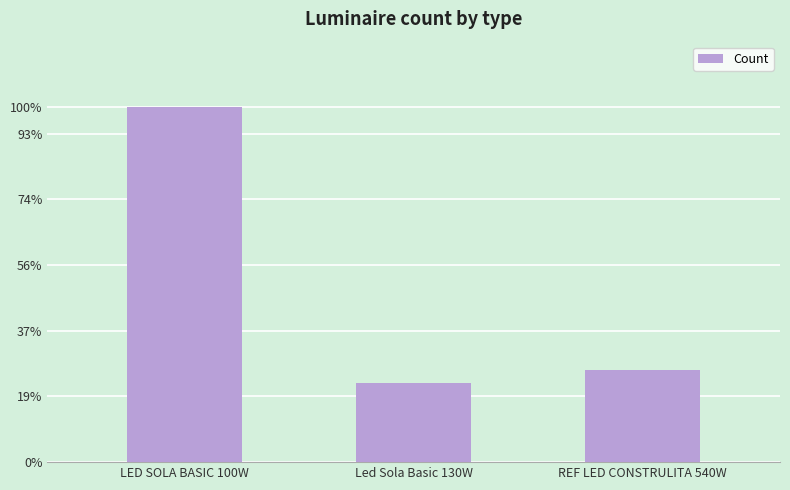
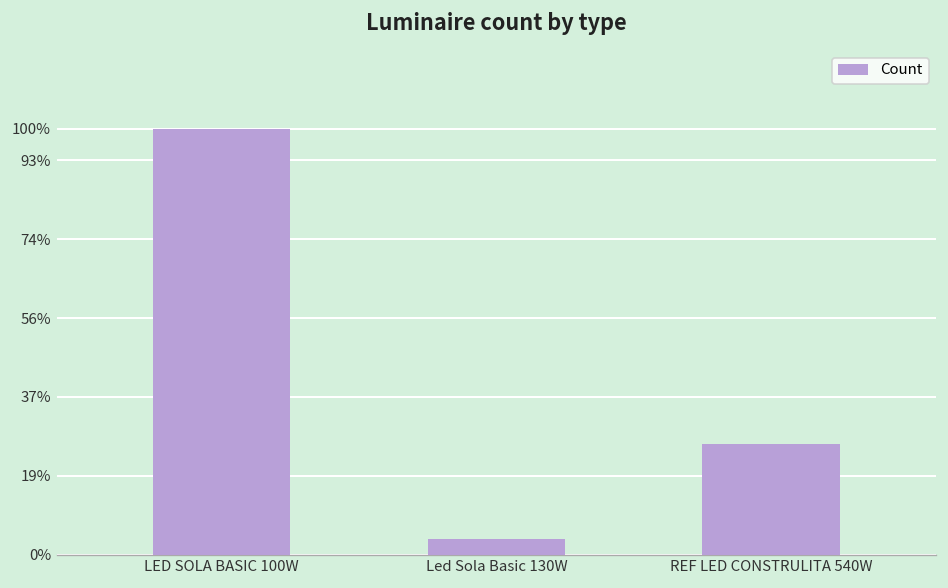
  {
    "LED SOLA BASIC 100W": "100%",
-   "Led Sola Basic 130W": "22%",
+   "Led Sola Basic 130W": "4%",
    "REF LED CONSTRULITA 540W": "26%"
  }
